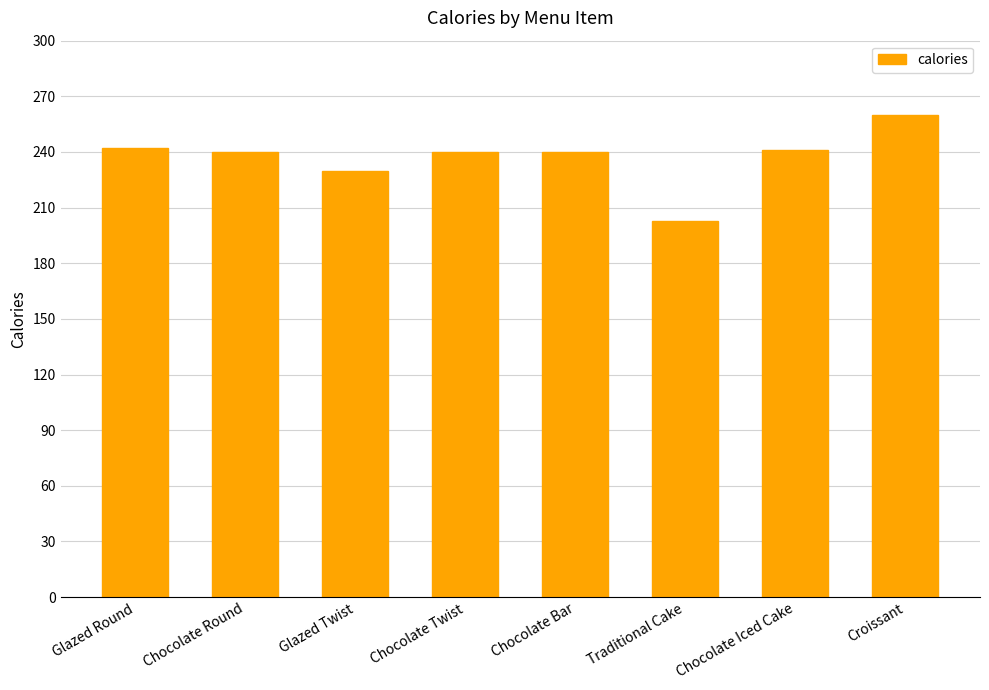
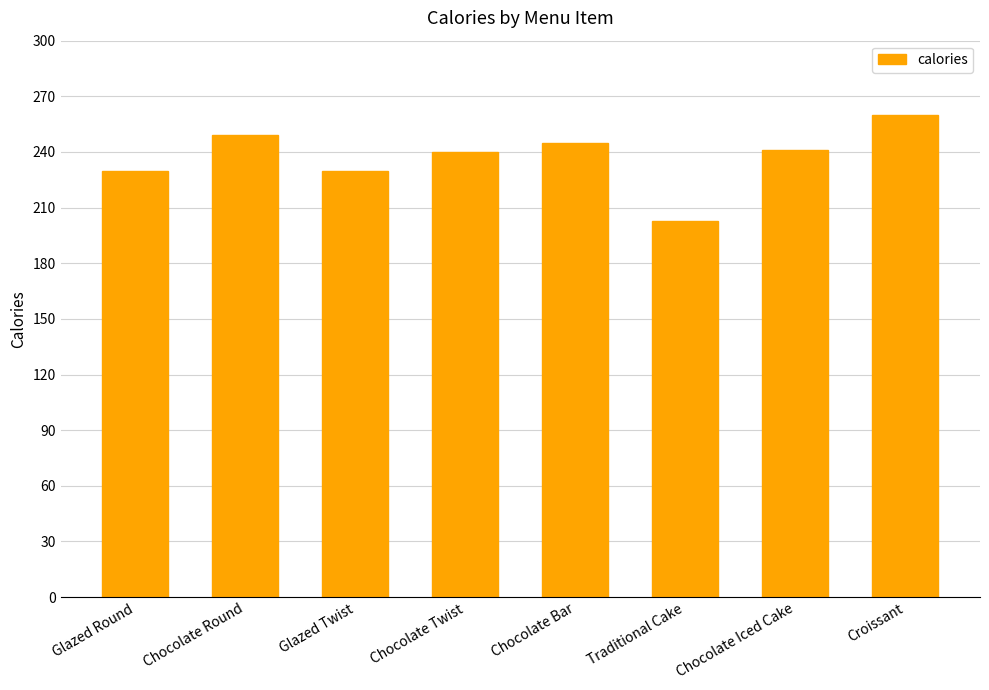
  {
-   "Glazed Round": 242,
-   "Chocolate Round": 240,
+   "Glazed Round": 230,
+   "Chocolate Round": 249,
    "Glazed Twist": 230,
    "Chocolate Twist": 240,
-   "Chocolate Bar": 240,
+   "Chocolate Bar": 245,
    "Traditional Cake": 203,
    "Chocolate Iced Cake": 241,
    "Croissant": 260
  }
